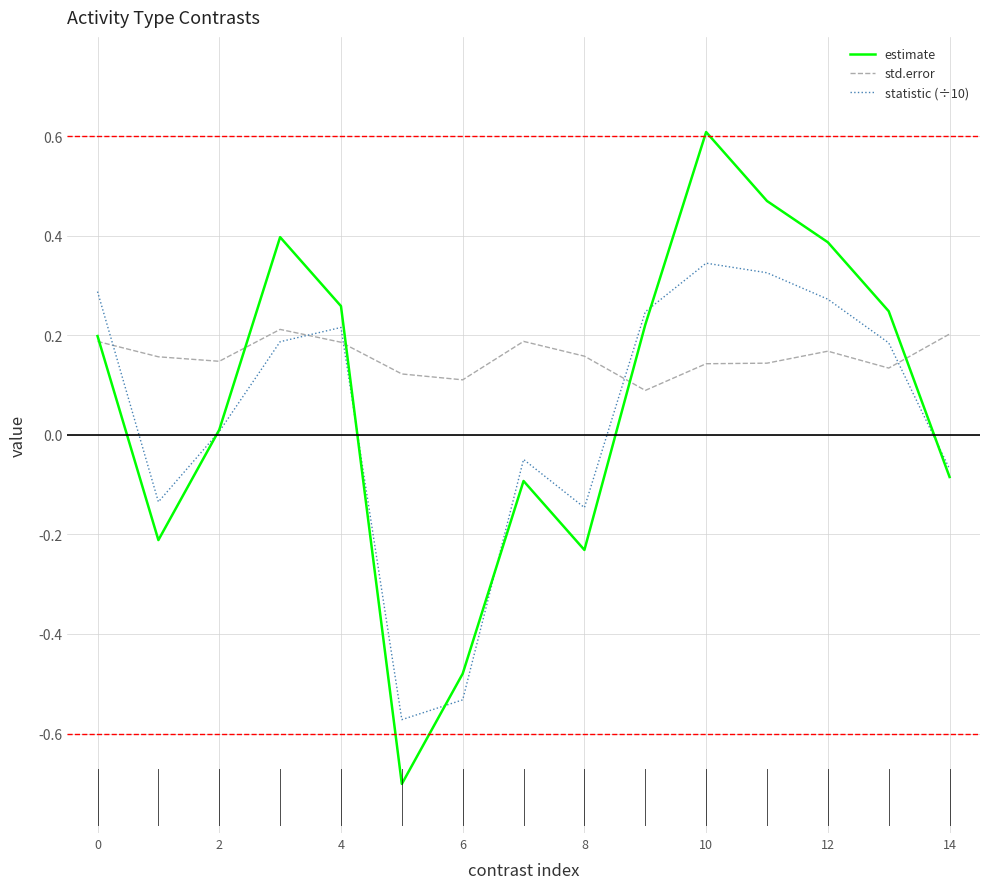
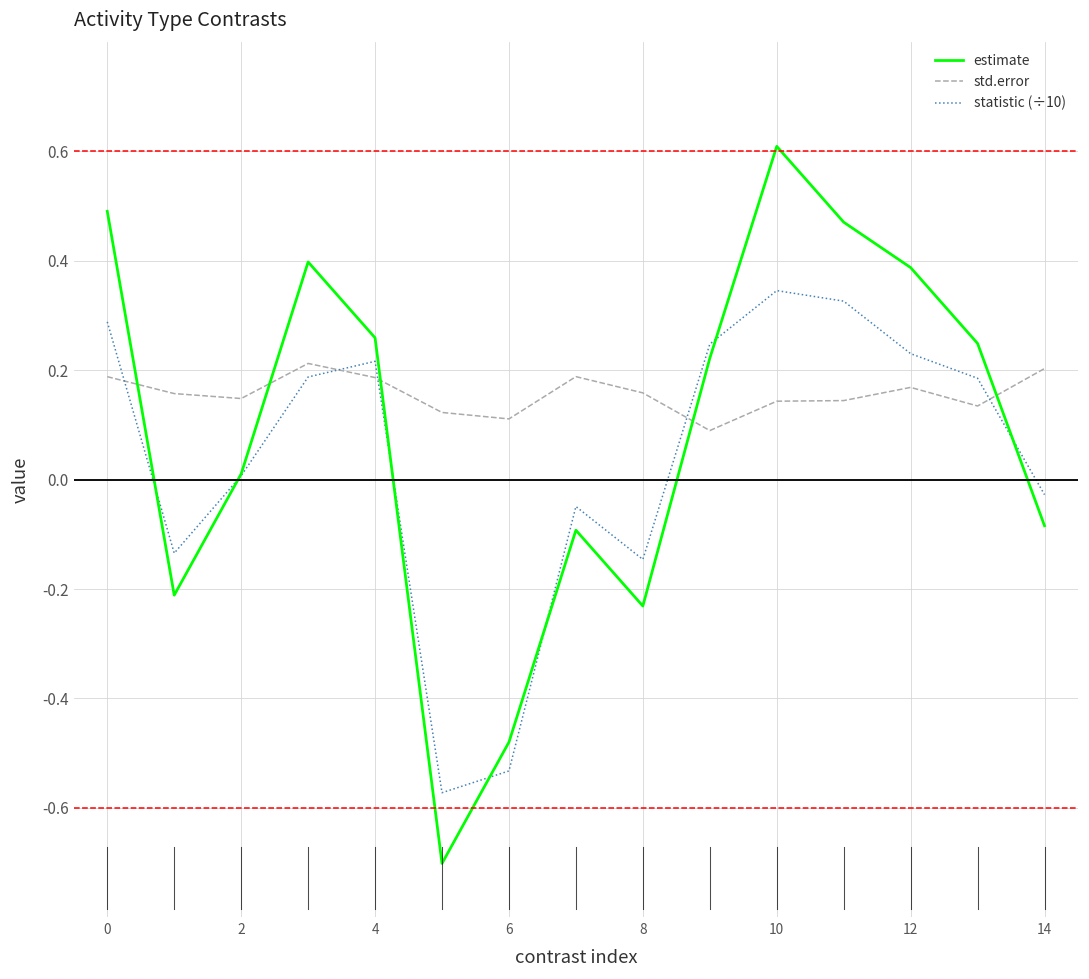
  {
    "estimate": {
-     "0": 0.20,
+     "0": 0.49,
      "4": 0.26,
      "6": -0.48,
      "8": -0.23,
      "10": 0.61,
      "12": 0.39,
      "14": -0.08
    },
    "std.error": {
      "0": 0.19,
      "2": 0.15,
      "4": 0.19,
      "6": 0.11,
      "8": 0.16,
      "10": 0.14,
      "12": 0.17,
      "14": 0.20
    },
    "statistic (÷10)": {
      "0": 0.29,
      "4": 0.22,
      "6": -0.53,
      "8": -0.15,
      "10": 0.35,
-     "12": 0.27,
-     "14": -0.07
+     "12": 0.23,
+     "14": -0.03
    }
  }
